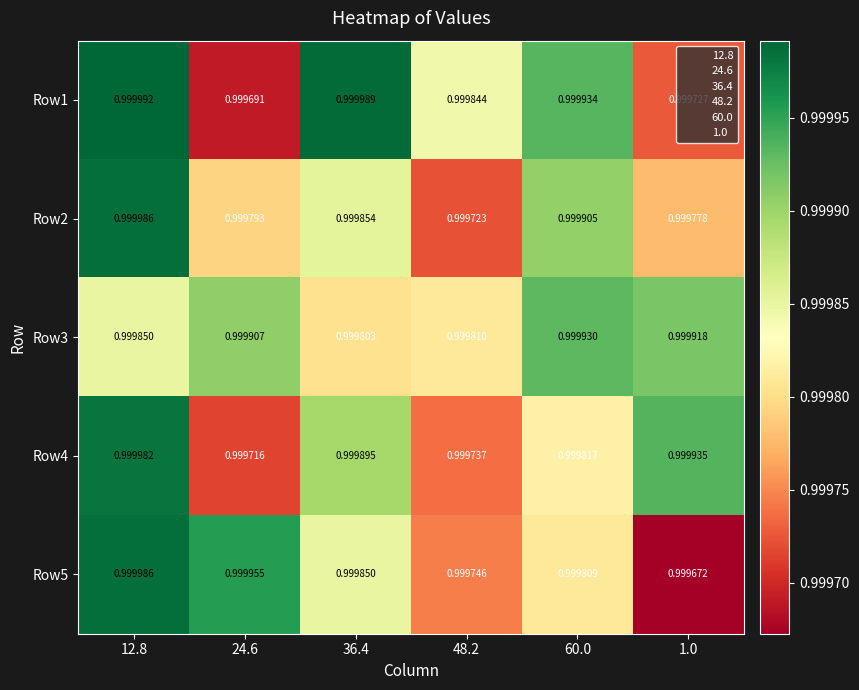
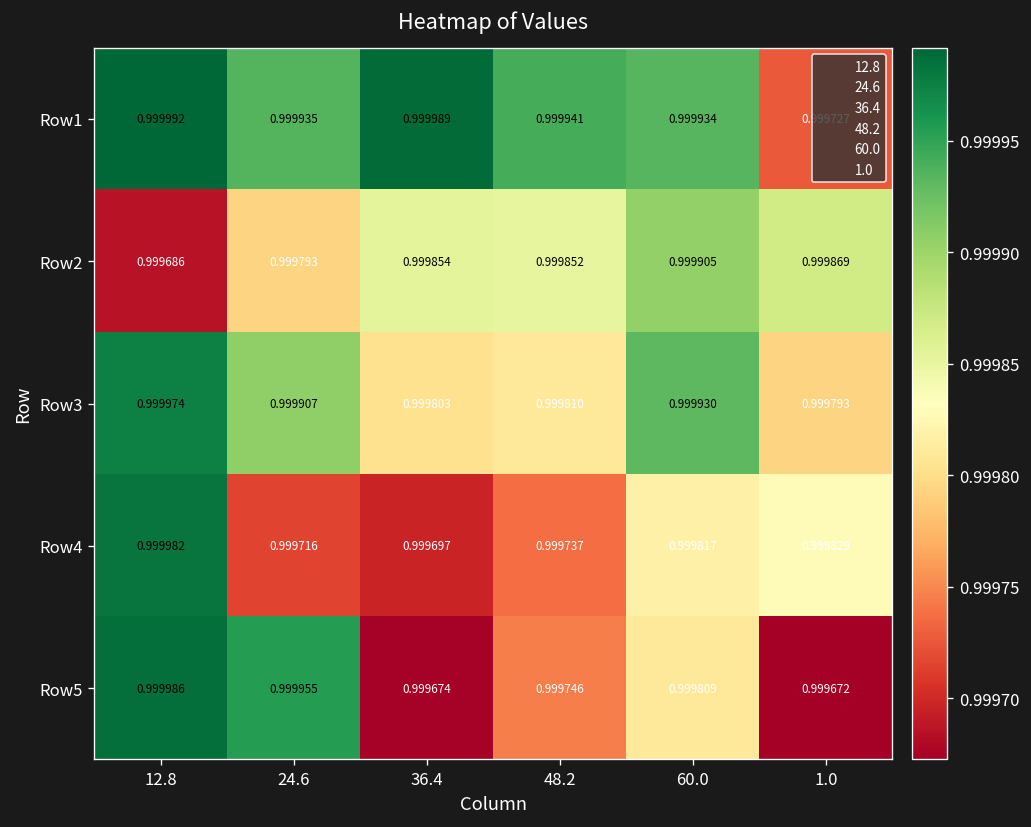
  {
    "Row1": {
      "12.8": 0.999992,
-     "24.6": 0.999691,
+     "24.6": 0.999935,
      "36.4": 0.999989,
-     "48.2": 0.999844,
+     "48.2": 0.999941,
      "60.0": 0.999934
    },
    "Row2": {
-     "12.8": 0.999986,
+     "12.8": 0.999686,
      "24.6": 0.999793,
      "36.4": 0.999854,
-     "48.2": 0.999723,
+     "48.2": 0.999852,
      "60.0": 0.999905,
-     "1.0": 0.999778
+     "1.0": 0.999869
    },
    "Row3": {
-     "12.8": 0.999850,
+     "12.8": 0.999974,
      "24.6": 0.999907,
      "36.4": 0.999803,
      "48.2": 0.999810,
      "60.0": 0.999930,
-     "1.0": 0.999918
+     "1.0": 0.999793
    },
    "Row4": {
      "12.8": 0.999982,
      "24.6": 0.999716,
-     "36.4": 0.999895,
+     "36.4": 0.999697,
      "48.2": 0.999737,
      "60.0": 0.999817,
-     "1.0": 0.999935
+     "1.0": 0.999829
    },
    "Row5": {
      "12.8": 0.999986,
      "24.6": 0.999955,
-     "36.4": 0.999850,
+     "36.4": 0.999674,
      "48.2": 0.999746,
      "60.0": 0.999809,
      "1.0": 0.999672
    }
  }
